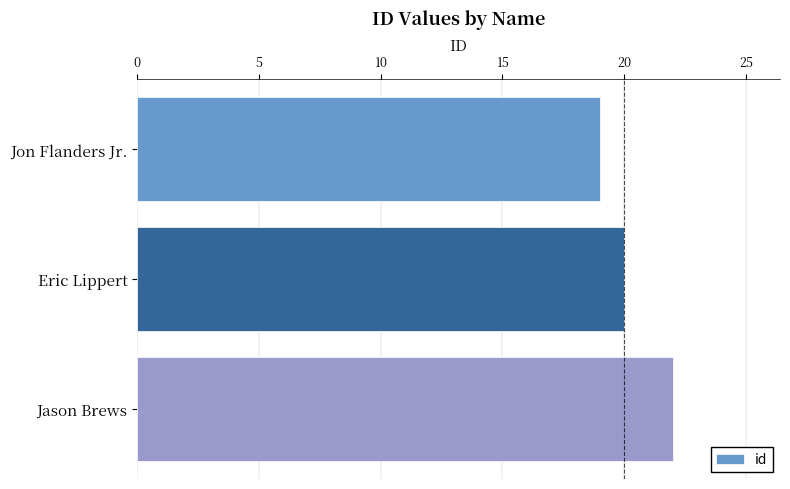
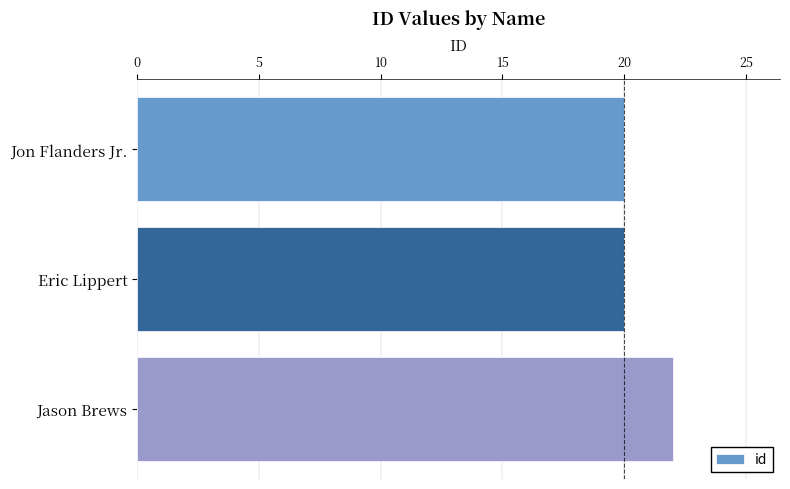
  {
-   "Jon Flanders Jr.": 19,
+   "Jon Flanders Jr.": 20,
    "Eric Lippert": 20,
    "Jason Brews": 22
  }
